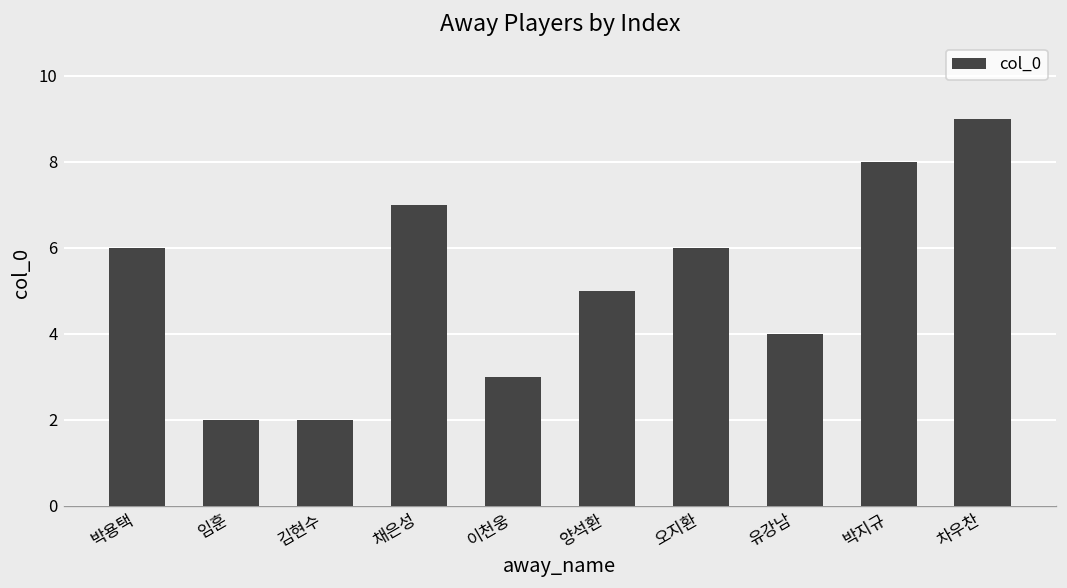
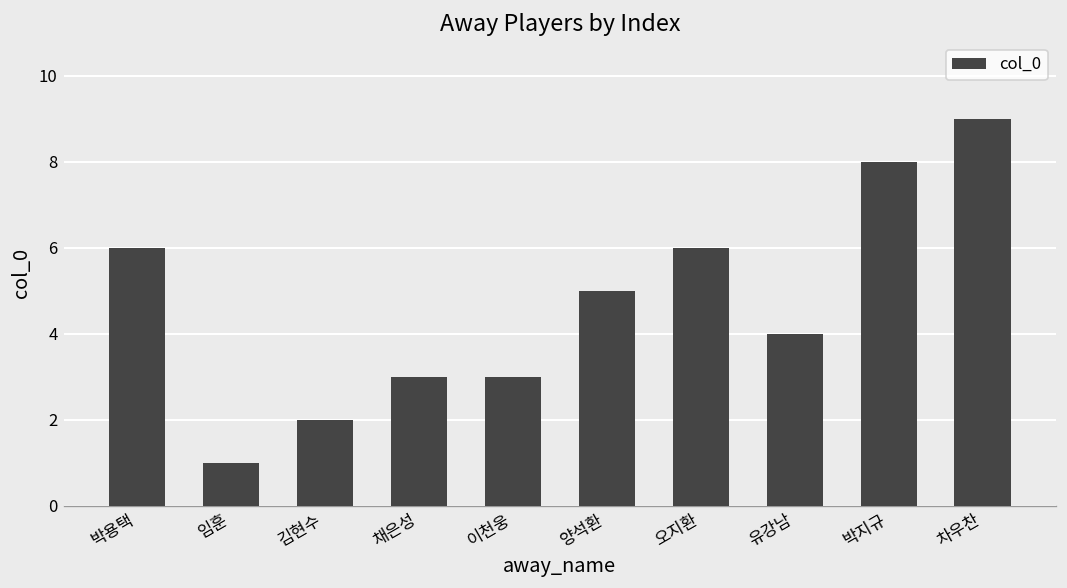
  {
    "박용택": 6,
-   "임훈": 2,
+   "임훈": 1,
    "김현수": 2,
-   "채은성": 7,
+   "채은성": 3,
    "이천웅": 3,
    "양석환": 5,
    "오지환": 6,
    "유강남": 4,
    "박지규": 8,
    "차우찬": 9
  }
